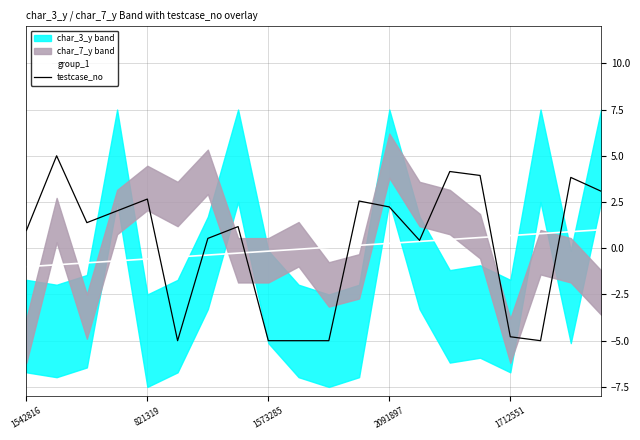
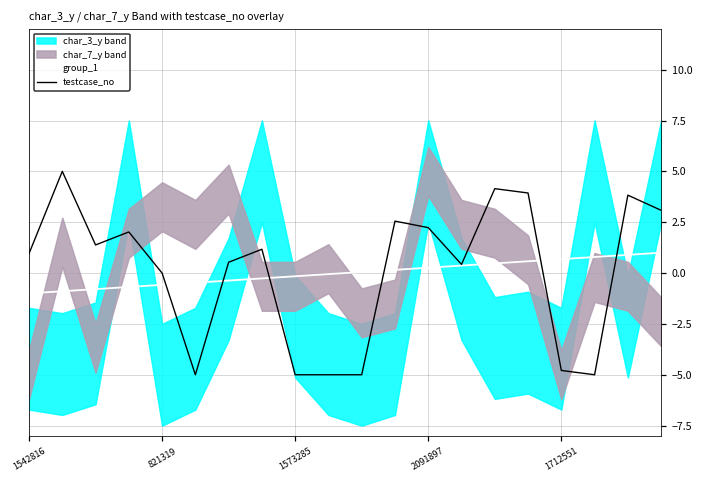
  {
    "group_1": {
      "1542816": -1.0,
      "821319": -0.6,
      "2091897": 0.3,
      "1712551": 0.7
    },
    "testcase_no": {
      "1542816": 1.0,
-     "821319": 2.7,
+     "821319": 0.0,
      "1573285": -5.0,
      "2091897": 2.2,
      "1712551": -4.8
    }
  }
